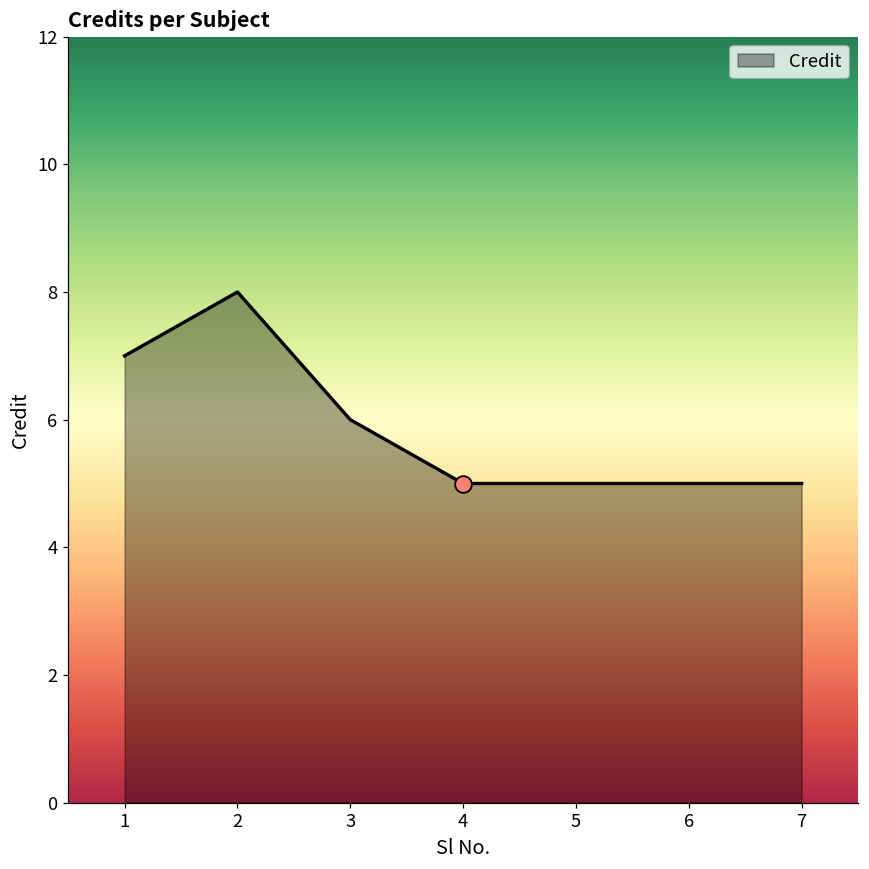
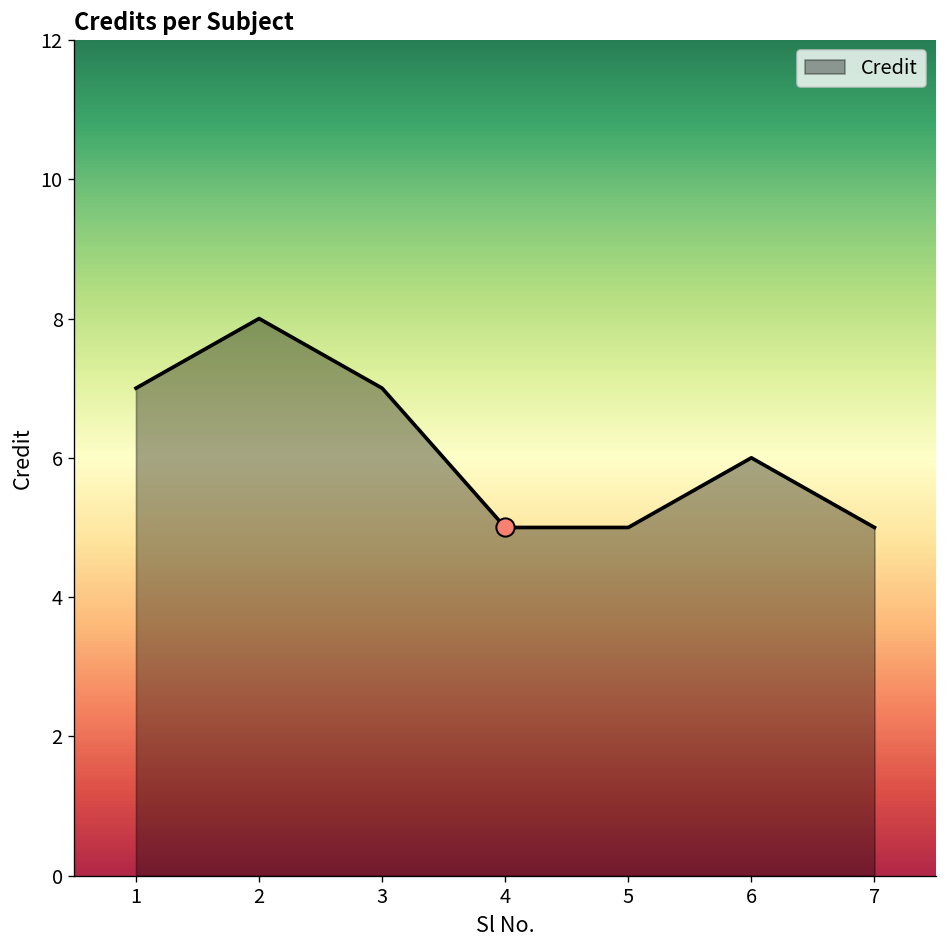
  {
    "Credit": {
      "1": 7,
      "2": 8,
-     "3": 6,
+     "3": 7,
      "5": 5,
-     "6": 5,
+     "6": 6,
      "7": 5
    }
  }
